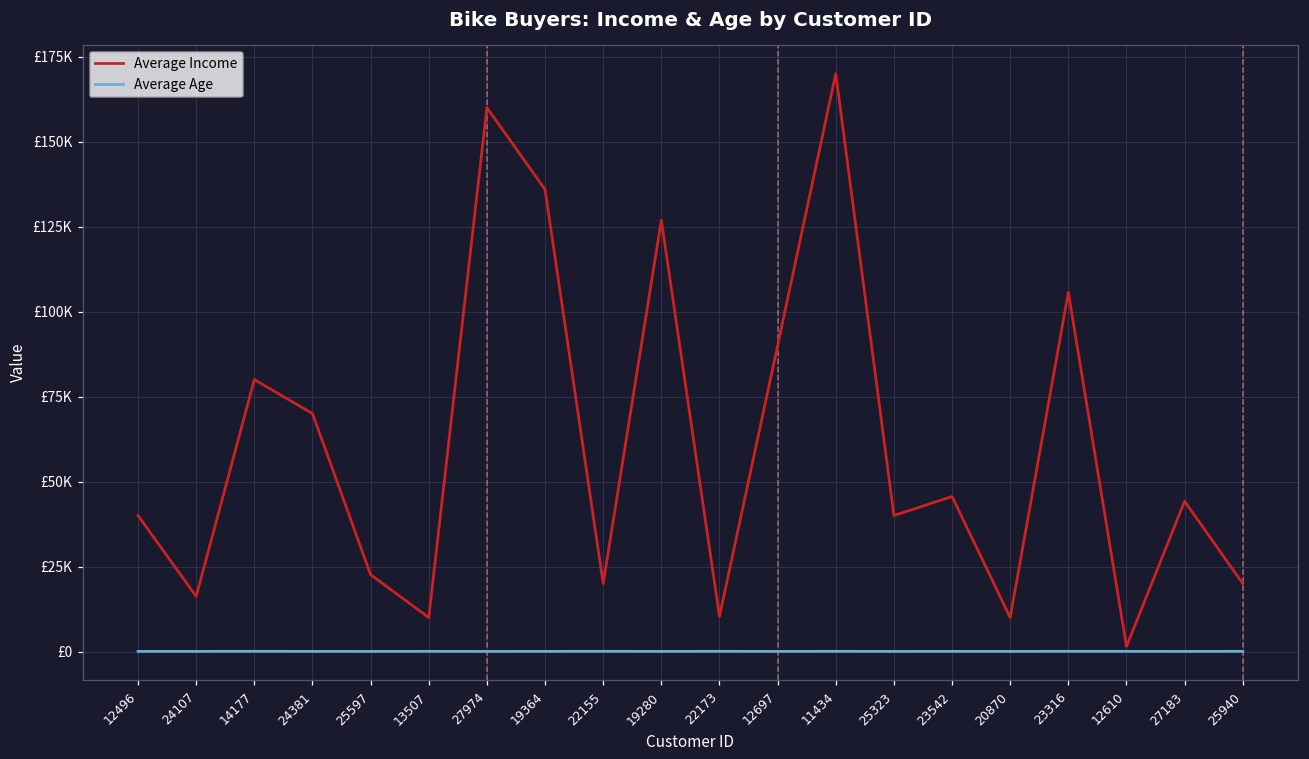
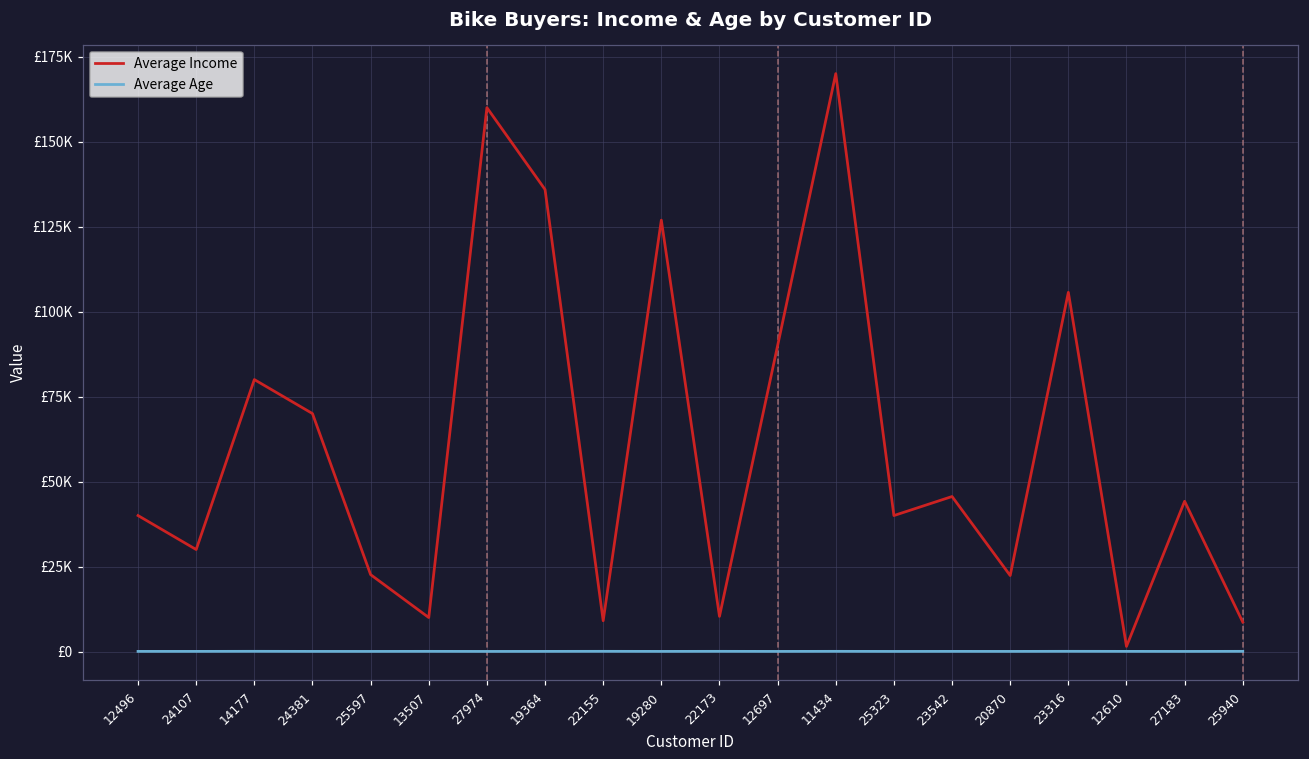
  {
    "Average Income": {
      "12496": "£40000",
-     "24107": "£16000",
+     "24107": "£30000",
      "14177": "£80000",
      "24381": "£70000",
      "25597": "£23000",
      "13507": "£10000",
      "27974": "£160000",
      "19364": "£136000",
-     "22155": "£20000",
+     "22155": "£9000",
      "19280": "£127000",
      "22173": "£10000",
      "12697": "£90000",
      "11434": "£170000",
      "25323": "£40000",
      "23542": "£46000",
-     "20870": "£10000",
+     "20870": "£22000",
      "23316": "£106000",
      "12610": "£2000",
      "27183": "£44000",
-     "25940": "£20000"
+     "25940": "£9000"
    },
    "Average Age": {
      "12496": "£0",
      "24107": "£0",
      "14177": "£0",
      "24381": "£0",
      "25597": "£0",
      "13507": "£0",
      "27974": "£0",
      "19364": "£0",
      "22155": "£0",
      "19280": "£0",
      "22173": "£0",
      "12697": "£0",
      "11434": "£0",
      "25323": "£0",
      "23542": "£0",
      "20870": "£0",
      "23316": "£0",
      "12610": "£0",
      "27183": "£0",
      "25940": "£0"
    }
  }
